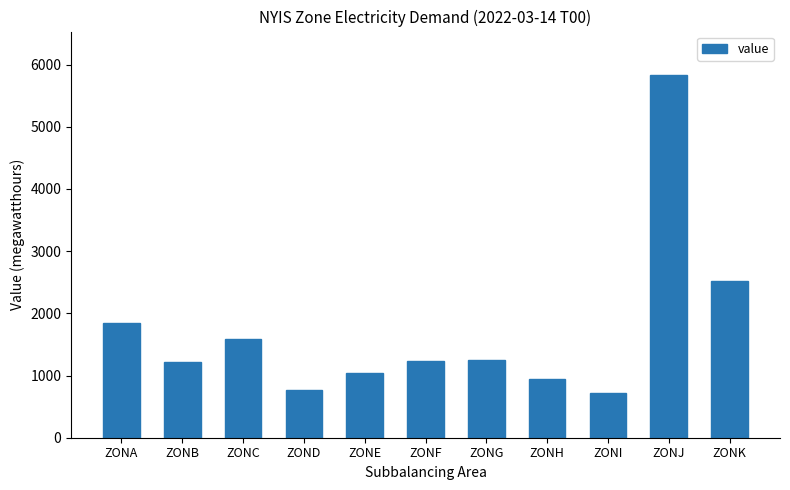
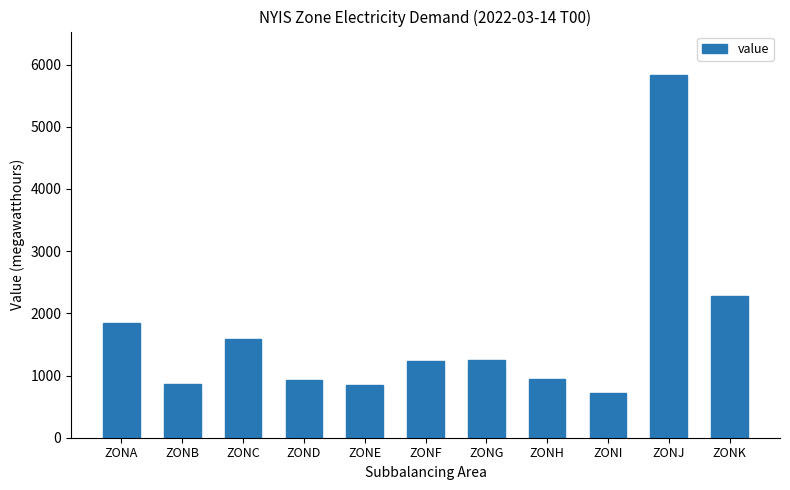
  {
    "ZONA": 1800,
-   "ZONB": 1200,
+   "ZONB": 900,
    "ZONC": 1600,
-   "ZOND": 800,
-   "ZONE": 1000,
+   "ZOND": 900,
+   "ZONE": 800,
    "ZONF": 1200,
    "ZONG": 1200,
    "ZONH": 900,
    "ZONI": 700,
    "ZONJ": 5800,
-   "ZONK": 2500
+   "ZONK": 2300
  }
